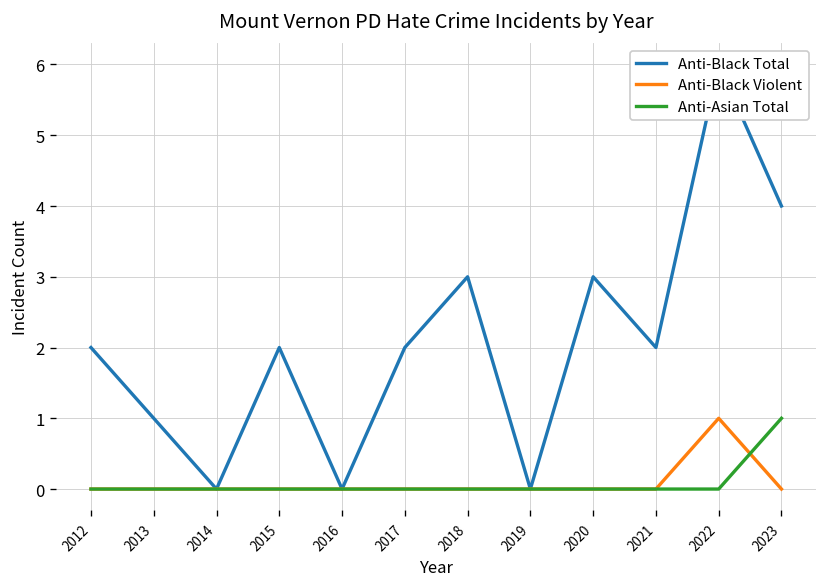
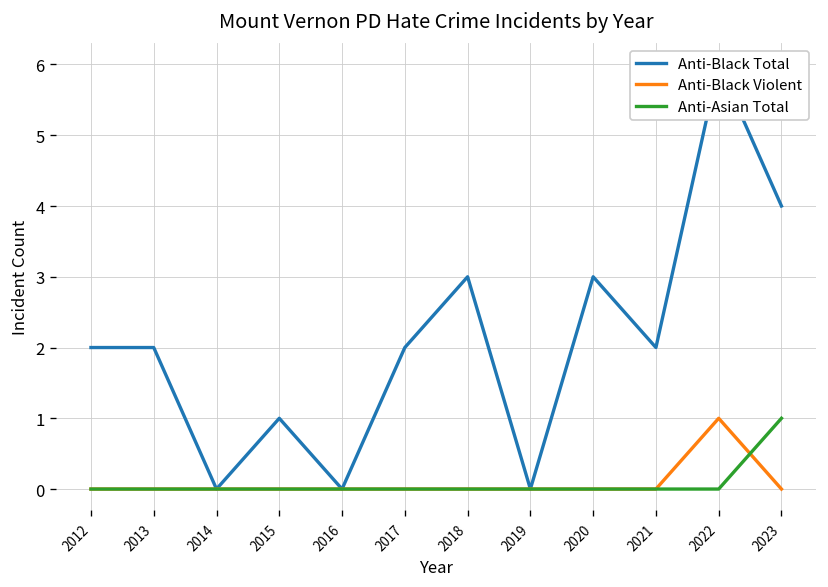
  {
    "Anti-Black Total": {
      "2012": 2,
-     "2013": 1,
-     "2015": 2,
+     "2013": 2,
+     "2015": 1,
      "2017": 2,
      "2018": 3,
      "2020": 3,
      "2021": 2,
      "2023": 4
    },
    "Anti-Black Violent": {
      "2022": 1,
      "2023": 0
    },
    "Anti-Asian Total": {
      "2022": 0,
      "2023": 1
    }
  }
